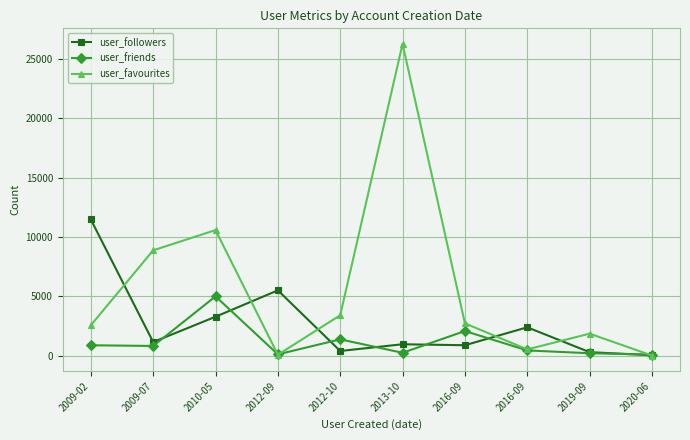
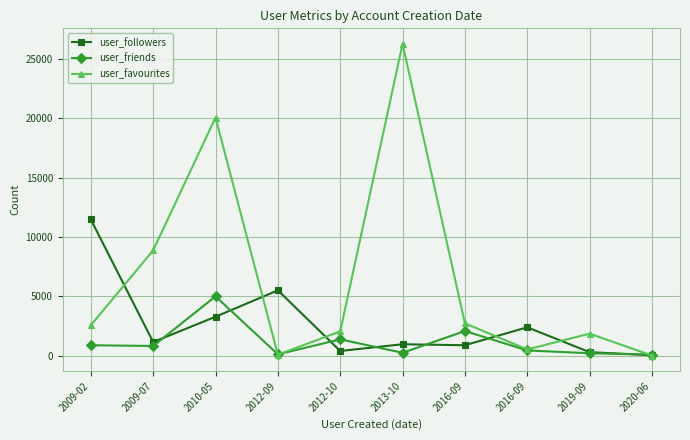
  {
    "user_favourites": {
      "2009-02": 2600,
      "2009-07": 8900,
-     "2010-05": 10600,
-     "2012-10": 3400,
+     "2010-05": 20100,
+     "2012-10": 2000,
      "2013-10": 26300,
      "2019-09": 1800
    }
  }
